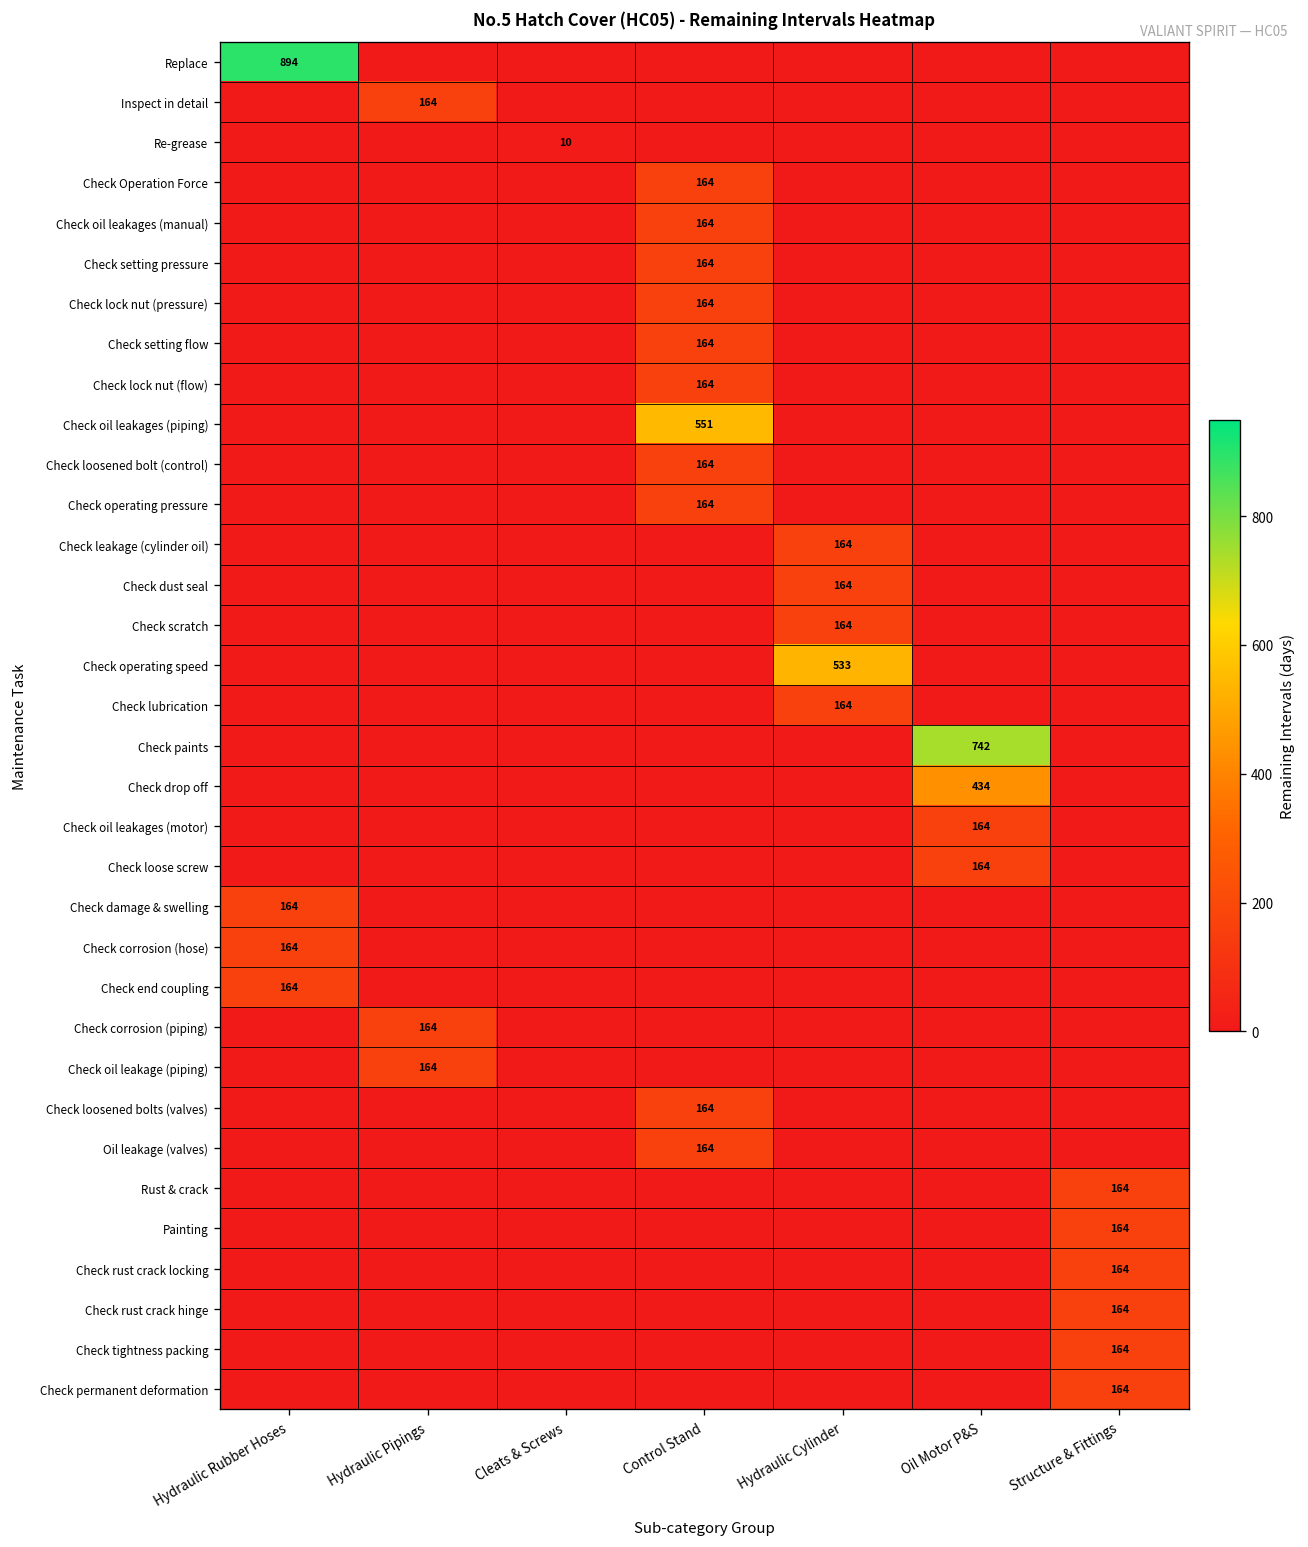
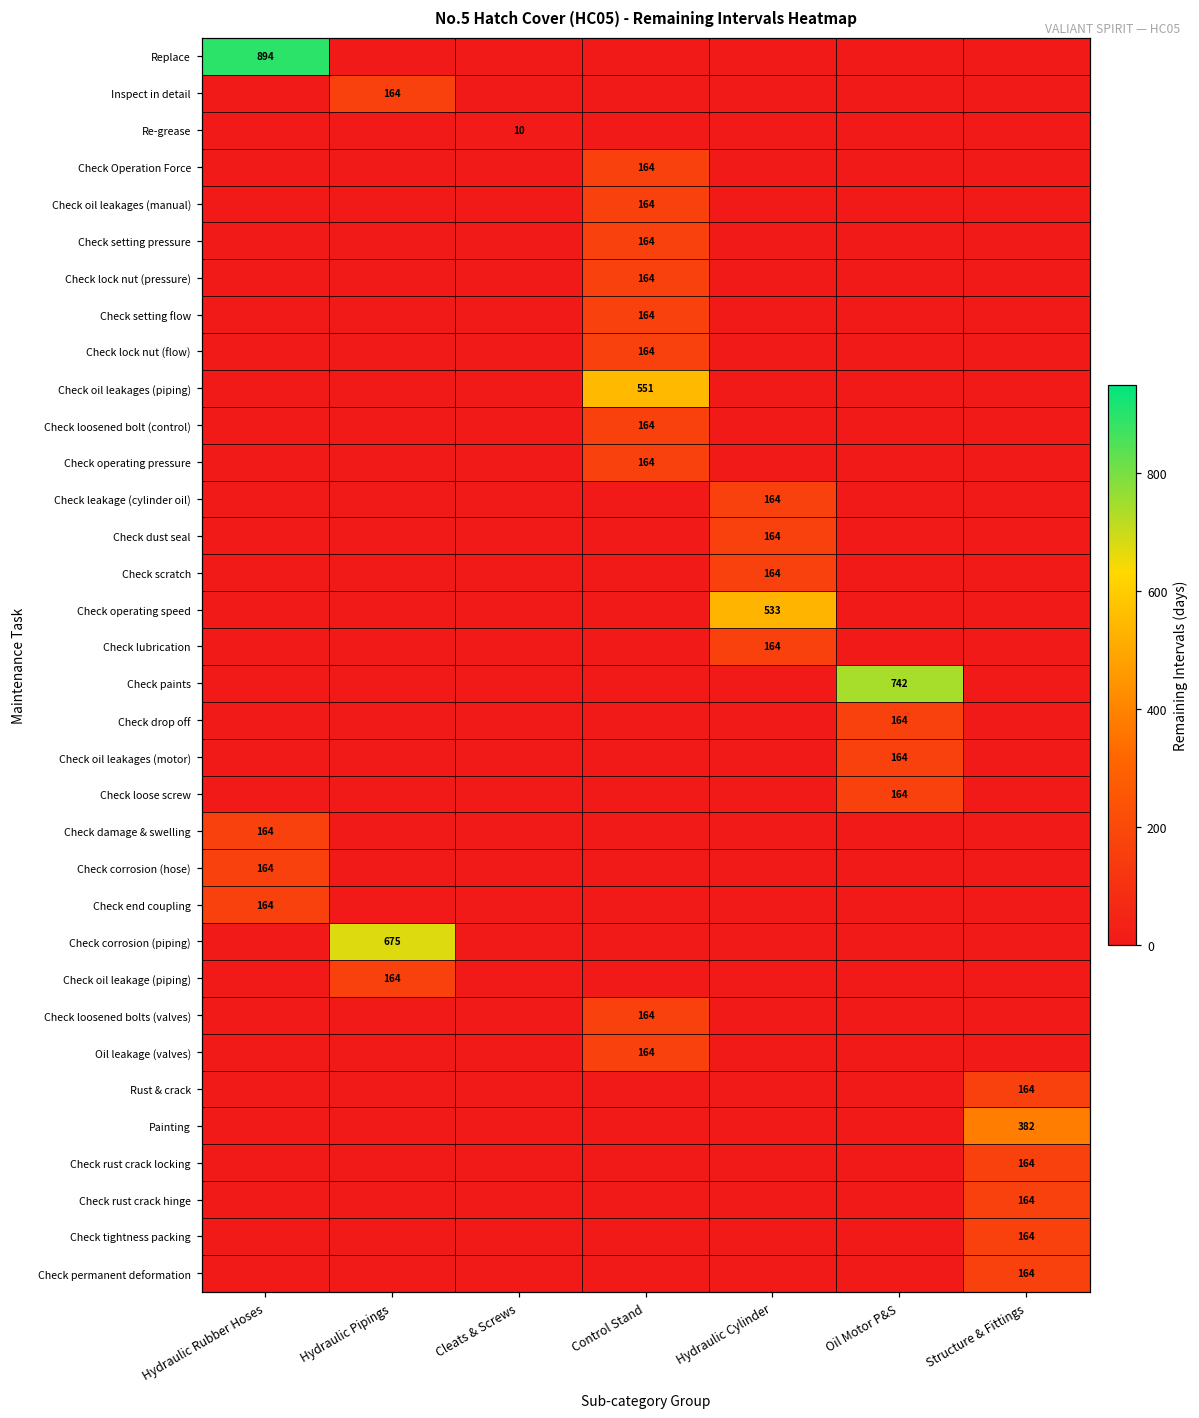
  {
    "Replace": {
      "Hydraulic Rubber Hoses": 894
    },
    "Inspect in detail": {
      "Hydraulic Pipings": 164
    },
    "Re-grease": {
      "Cleats & Screws": 10
    },
    "Check Operation Force": {
      "Control Stand": 164
    },
    "Check oil leakages (manual)": {
      "Control Stand": 164
    },
    "Check setting pressure": {
      "Control Stand": 164
    },
    "Check lock nut (pressure)": {
      "Control Stand": 164
    },
    "Check setting flow": {
      "Control Stand": 164
    },
    "Check lock nut (flow)": {
      "Control Stand": 164
    },
    "Check oil leakages (piping)": {
      "Control Stand": 551
    },
    "Check loosened bolt (control)": {
      "Control Stand": 164
    },
    "Check operating pressure": {
      "Control Stand": 164
    },
    "Check leakage (cylinder oil)": {
      "Hydraulic Cylinder": 164
    },
    "Check dust seal": {
      "Hydraulic Cylinder": 164
    },
    "Check scratch": {
      "Hydraulic Cylinder": 164
    },
    "Check operating speed": {
      "Hydraulic Cylinder": 533
    },
    "Check lubrication": {
      "Hydraulic Cylinder": 164
    },
    "Check paints": {
      "Oil Motor P&S": 742
    },
    "Check drop off": {
-     "Oil Motor P&S": 434
+     "Oil Motor P&S": 164
    },
    "Check oil leakages (motor)": {
      "Oil Motor P&S": 164
    },
    "Check loose screw": {
      "Oil Motor P&S": 164
    },
    "Check damage & swelling": {
      "Hydraulic Rubber Hoses": 164
    },
    "Check corrosion (hose)": {
      "Hydraulic Rubber Hoses": 164
    },
    "Check end coupling": {
      "Hydraulic Rubber Hoses": 164
    },
    "Check corrosion (piping)": {
-     "Hydraulic Pipings": 164
+     "Hydraulic Pipings": 675
    },
    "Check oil leakage (piping)": {
      "Hydraulic Pipings": 164
    },
    "Check loosened bolts (valves)": {
      "Control Stand": 164
    },
    "Oil leakage (valves)": {
      "Control Stand": 164
    },
    "Rust & crack": {
      "Structure & Fittings": 164
    },
    "Painting": {
-     "Structure & Fittings": 164
+     "Structure & Fittings": 382
    },
    "Check rust crack locking": {
      "Structure & Fittings": 164
    },
    "Check rust crack hinge": {
      "Structure & Fittings": 164
    },
    "Check tightness packing": {
      "Structure & Fittings": 164
    },
    "Check permanent deformation": {
      "Structure & Fittings": 164
    }
  }
